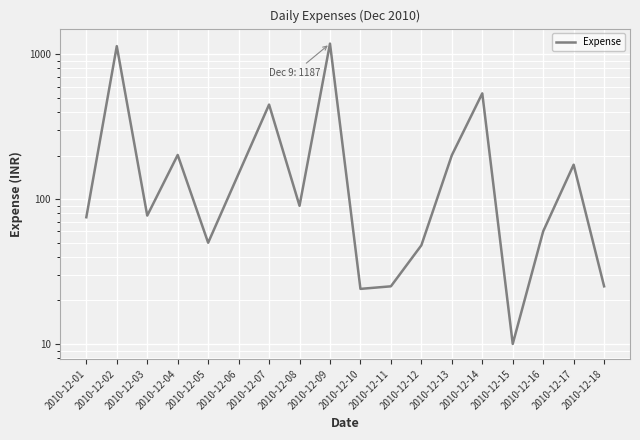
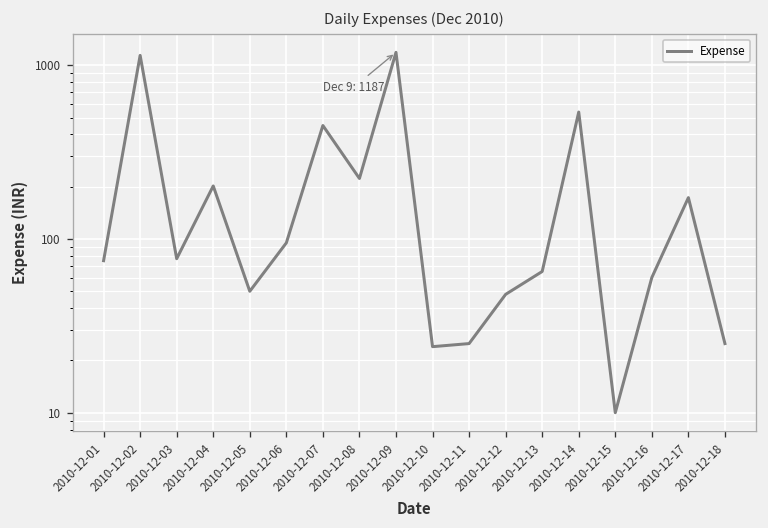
  {
    "2010-12-01": 80,
    "2010-12-02": 1100,
    "2010-12-03": 80,
    "2010-12-04": 200,
    "2010-12-05": 50,
-   "2010-12-06": 150,
+   "2010-12-06": 100,
    "2010-12-07": 450,
-   "2010-12-08": 90,
+   "2010-12-08": 220,
    "2010-12-10": 24,
    "2010-12-11": 25,
    "2010-12-12": 48,
-   "2010-12-13": 200,
+   "2010-12-13": 70,
    "2010-12-14": 540,
    "2010-12-15": 10,
    "2010-12-16": 60,
    "2010-12-17": 170,
    "2010-12-18": 25
  }
